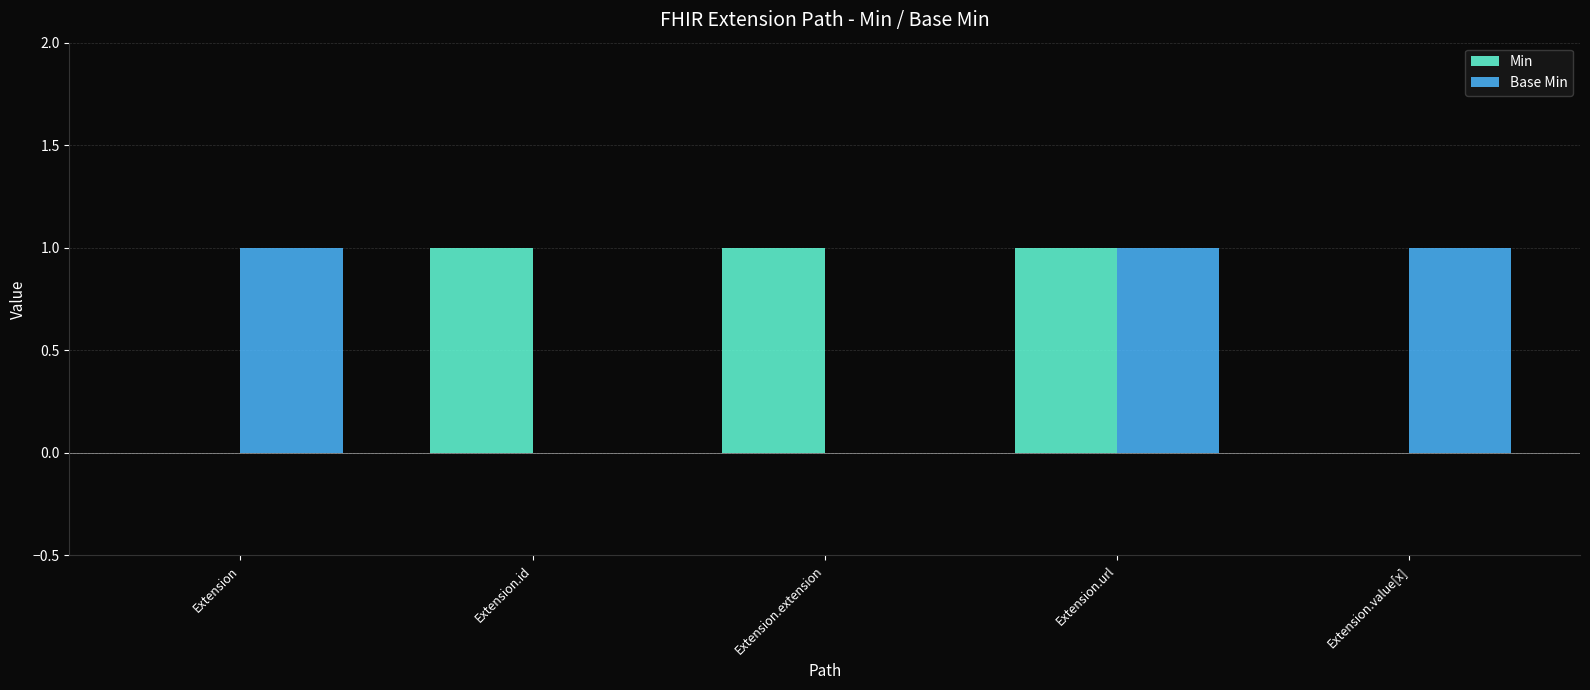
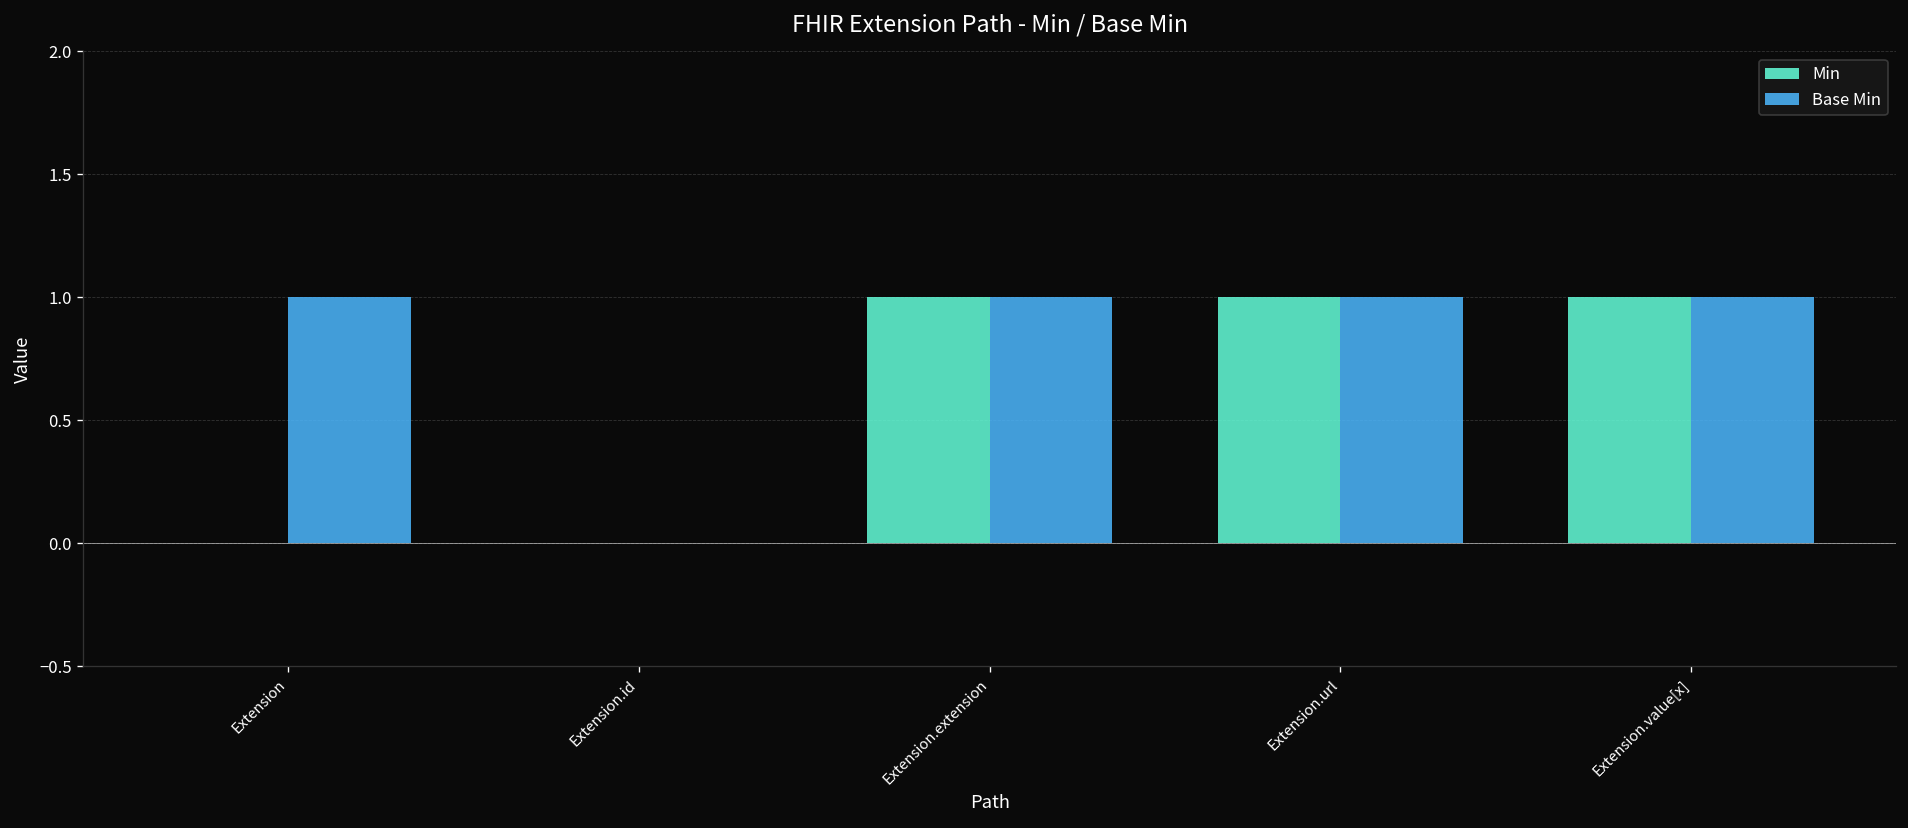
  {
    "Min": {
      "Extension": 0,
-     "Extension.id": 1,
+     "Extension.id": 0,
      "Extension.extension": 1,
      "Extension.url": 1,
-     "Extension.value[x]": 0
+     "Extension.value[x]": 1
    },
    "Base Min": {
      "Extension": 1,
      "Extension.id": 0,
-     "Extension.extension": 0,
+     "Extension.extension": 1,
      "Extension.url": 1,
      "Extension.value[x]": 1
    }
  }
